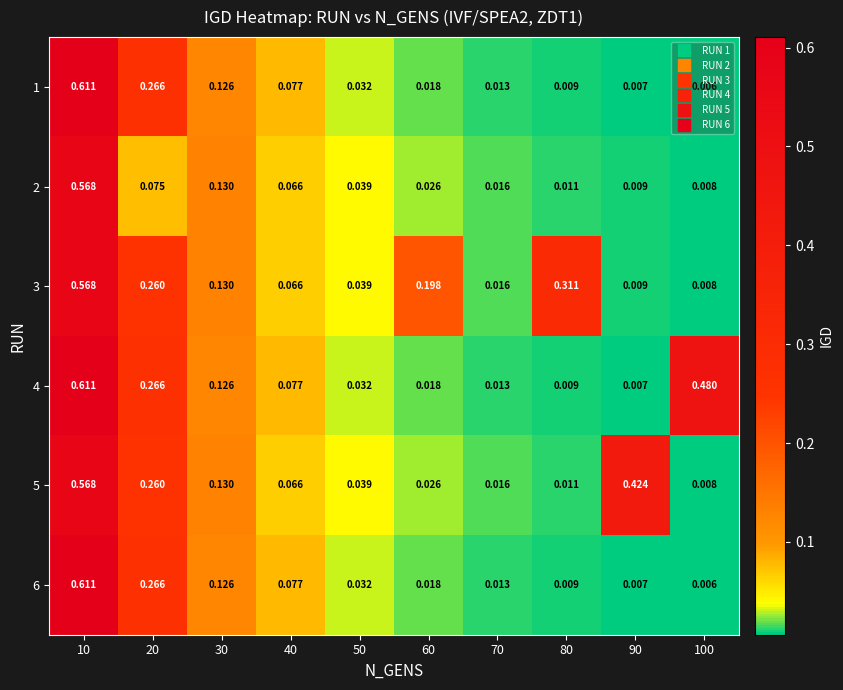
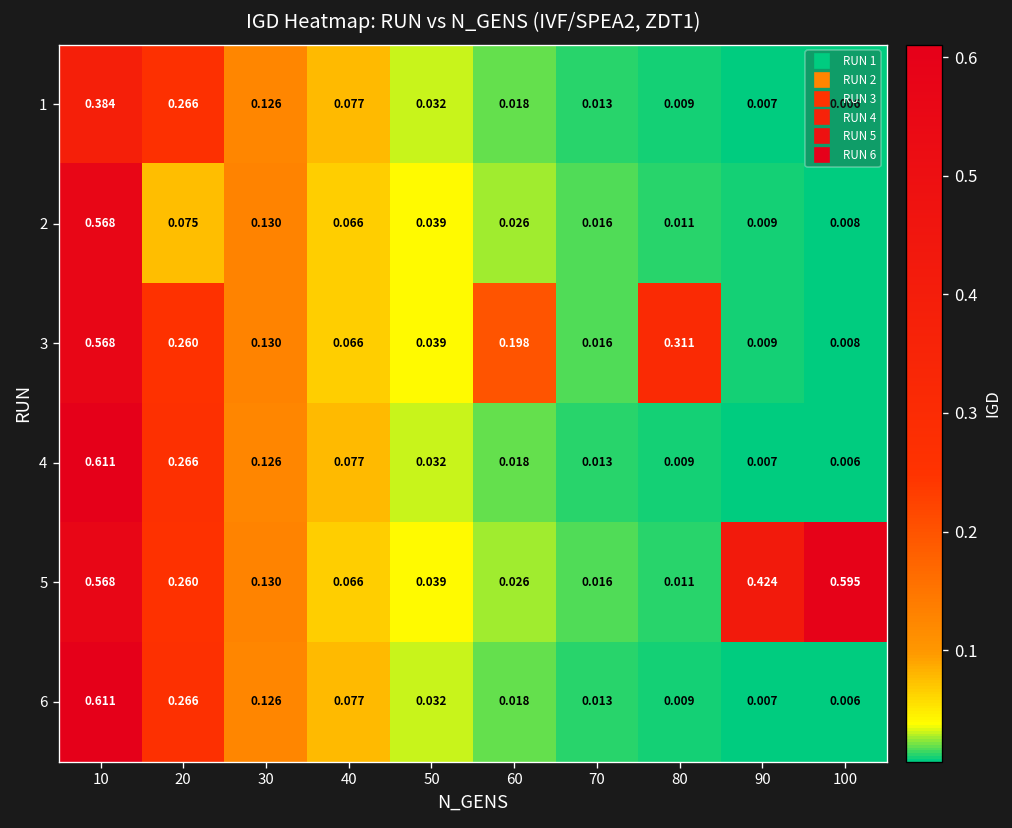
  {
    "1": {
-     "10": 0.611,
+     "10": 0.384,
      "20": 0.266,
      "30": 0.126,
      "40": 0.077,
      "50": 0.032,
      "60": 0.018,
      "70": 0.013,
      "80": 0.009,
      "90": 0.007
    },
    "2": {
      "10": 0.568,
      "20": 0.075,
      "30": 0.130,
      "40": 0.066,
      "50": 0.039,
      "60": 0.026,
      "70": 0.016,
      "80": 0.011,
      "90": 0.009,
      "100": 0.008
    },
    "3": {
      "10": 0.568,
      "20": 0.260,
      "30": 0.130,
      "40": 0.066,
      "50": 0.039,
      "60": 0.198,
      "70": 0.016,
      "80": 0.311,
      "90": 0.009,
      "100": 0.008
    },
    "4": {
      "10": 0.611,
      "20": 0.266,
      "30": 0.126,
      "40": 0.077,
      "50": 0.032,
      "60": 0.018,
      "70": 0.013,
      "80": 0.009,
      "90": 0.007,
-     "100": 0.480
+     "100": 0.006
    },
    "5": {
      "10": 0.568,
      "20": 0.260,
      "30": 0.130,
      "40": 0.066,
      "50": 0.039,
      "60": 0.026,
      "70": 0.016,
      "80": 0.011,
      "90": 0.424,
-     "100": 0.008
+     "100": 0.595
    },
    "6": {
      "10": 0.611,
      "20": 0.266,
      "30": 0.126,
      "40": 0.077,
      "50": 0.032,
      "60": 0.018,
      "70": 0.013,
      "80": 0.009,
      "90": 0.007,
      "100": 0.006
    }
  }
